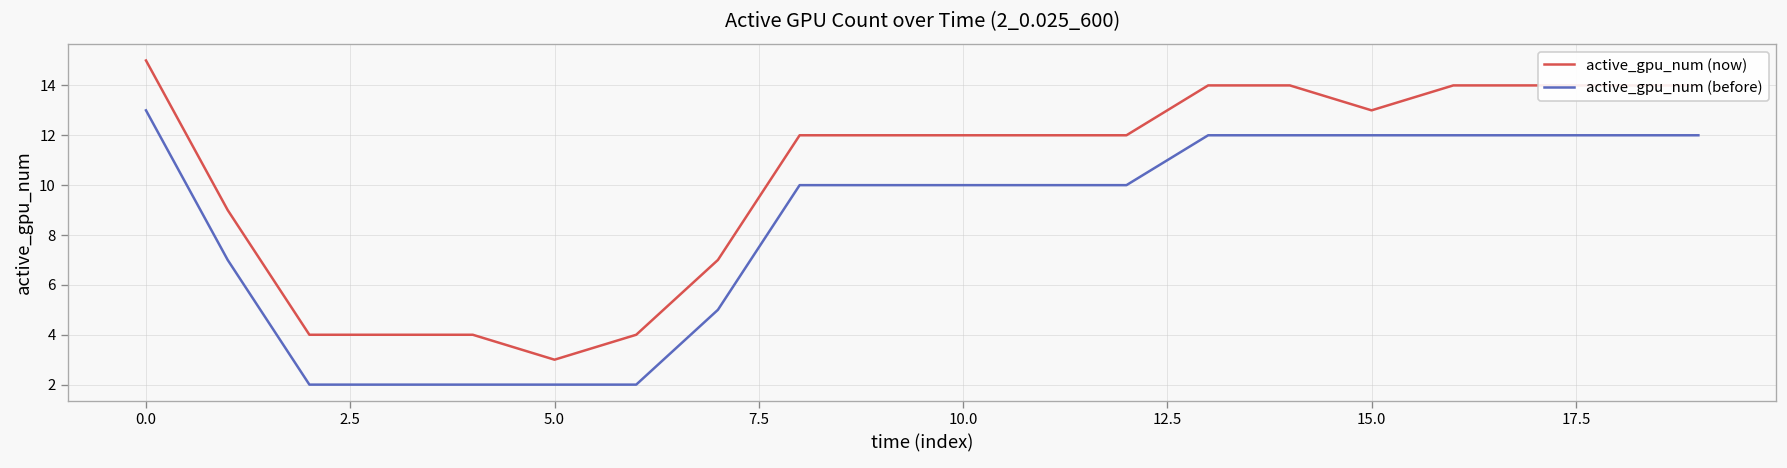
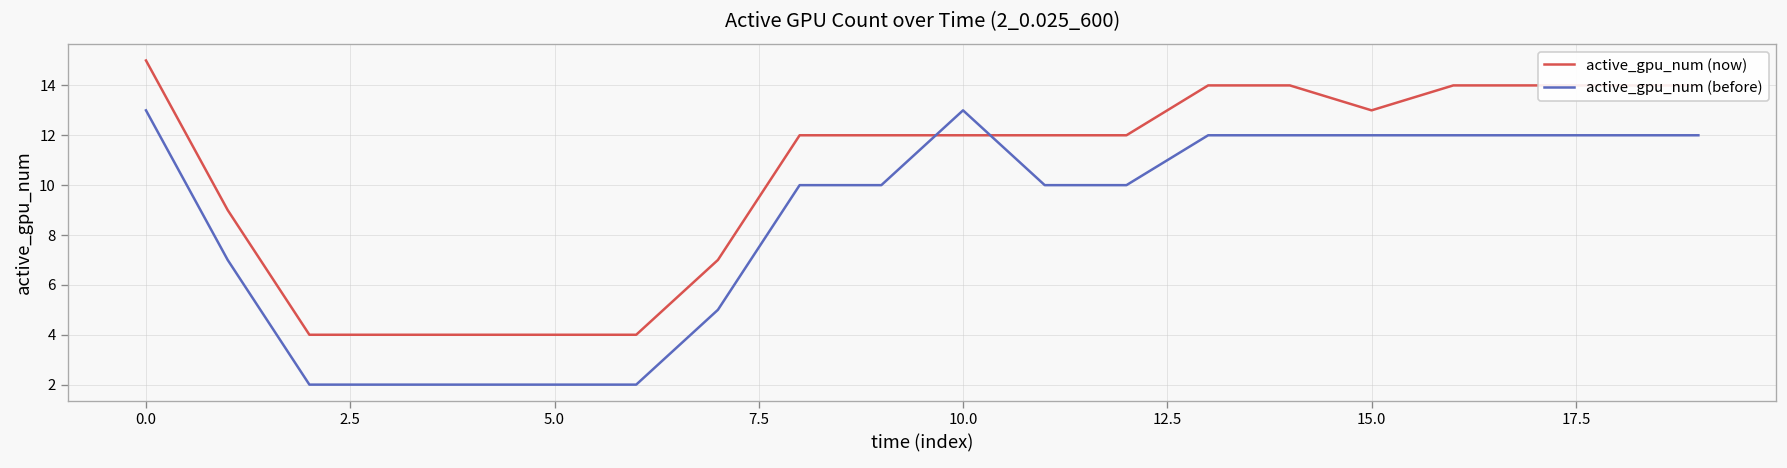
  {
    "active_gpu_num (now)": {
      "0.0": 15,
-     "5.0": 3,
+     "5.0": 4,
      "10.0": 12,
      "15.0": 13
    },
    "active_gpu_num (before)": {
      "0.0": 13,
      "5.0": 2,
-     "10.0": 10,
+     "10.0": 13,
      "15.0": 12
    }
  }
